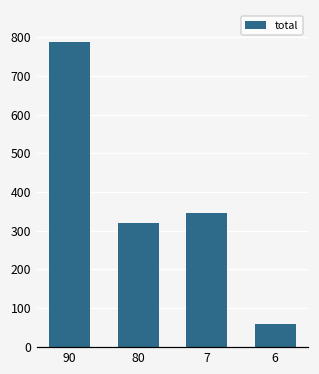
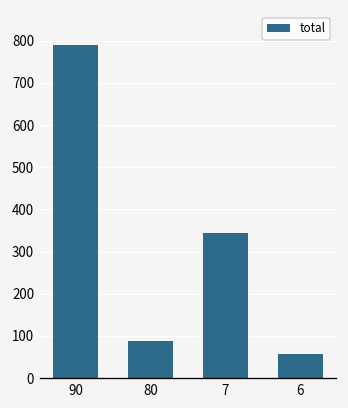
  {
    "90": 790,
-   "80": 320,
+   "80": 90,
    "7": 350,
    "6": 60
  }
